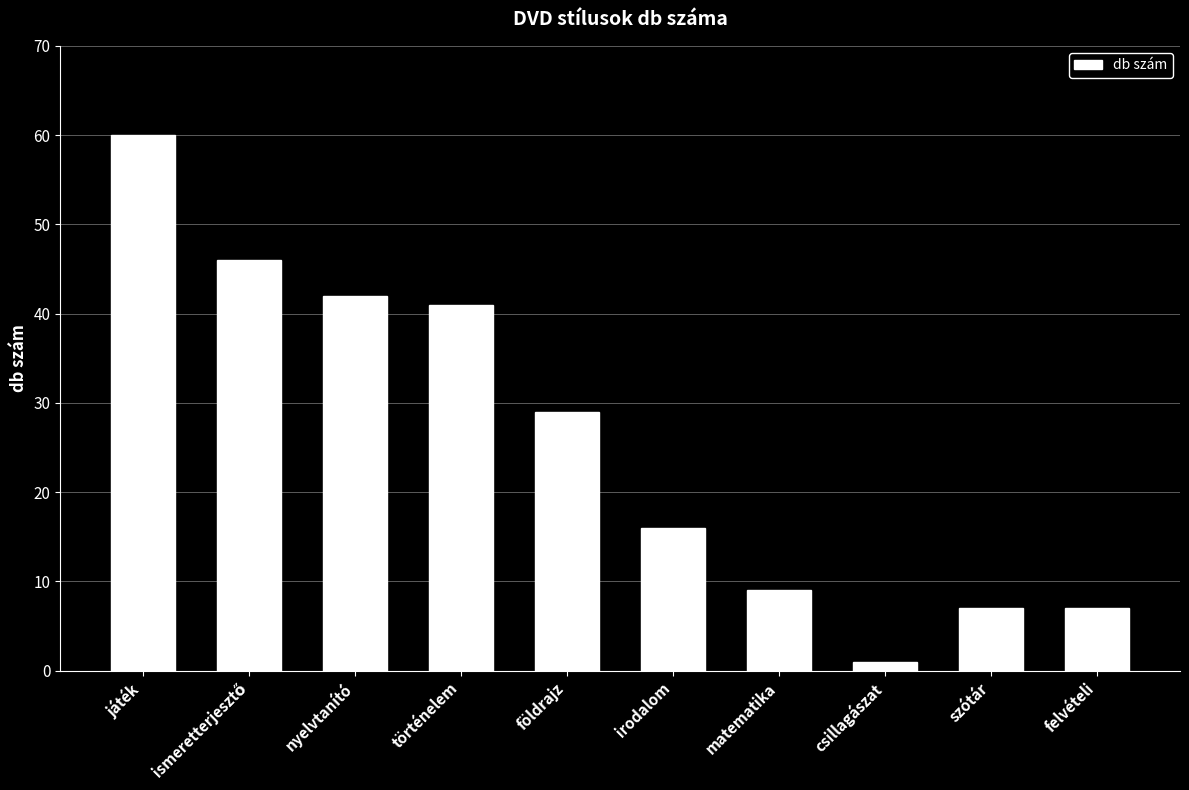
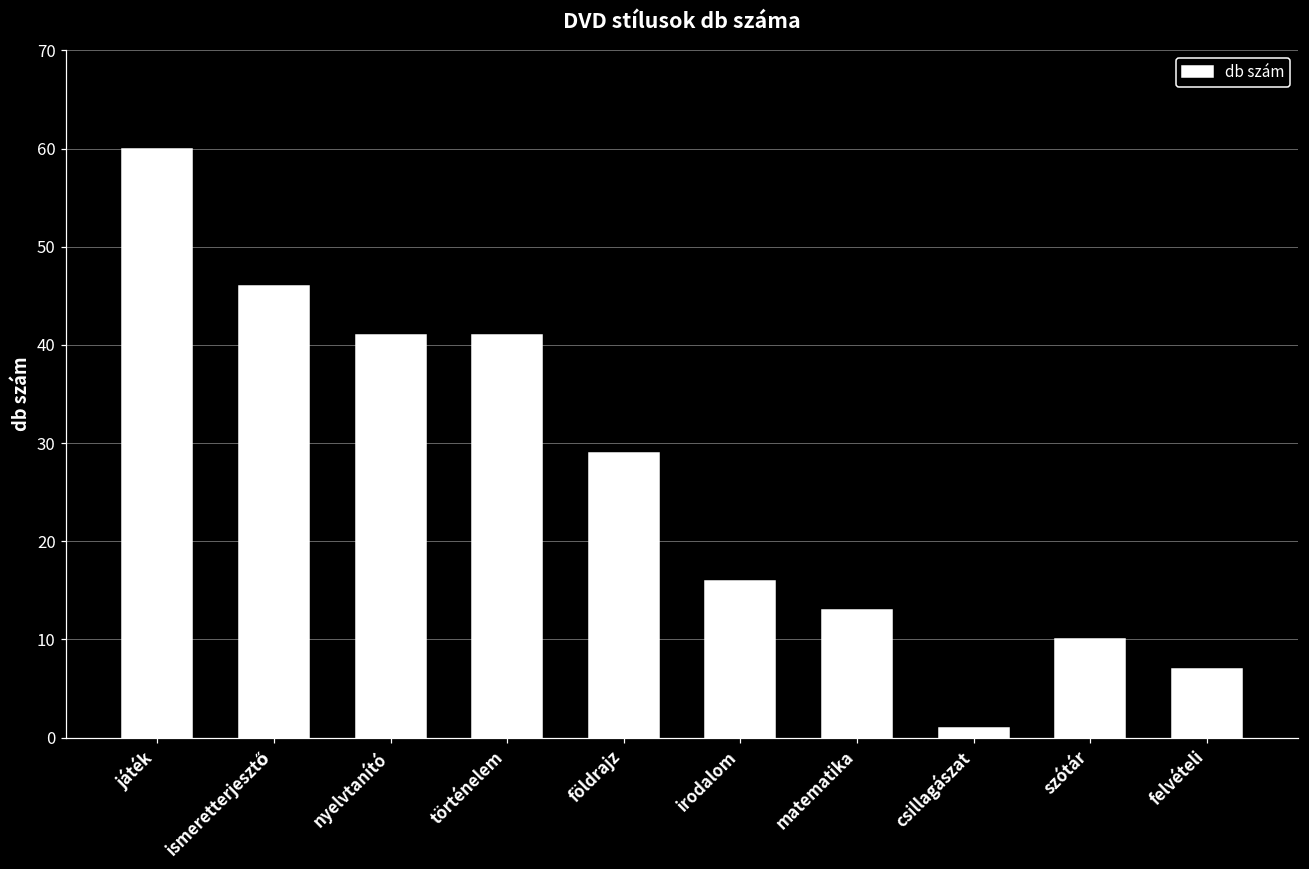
  {
    "játék": 60,
    "ismeretterjesztő": 46,
-   "nyelvtanító": 42,
+   "nyelvtanító": 41,
    "történelem": 41,
    "földrajz": 29,
    "irodalom": 16,
-   "matematika": 9,
+   "matematika": 13,
    "csillagászat": 1,
-   "szótár": 7,
+   "szótár": 10,
    "felvételi": 7
  }
